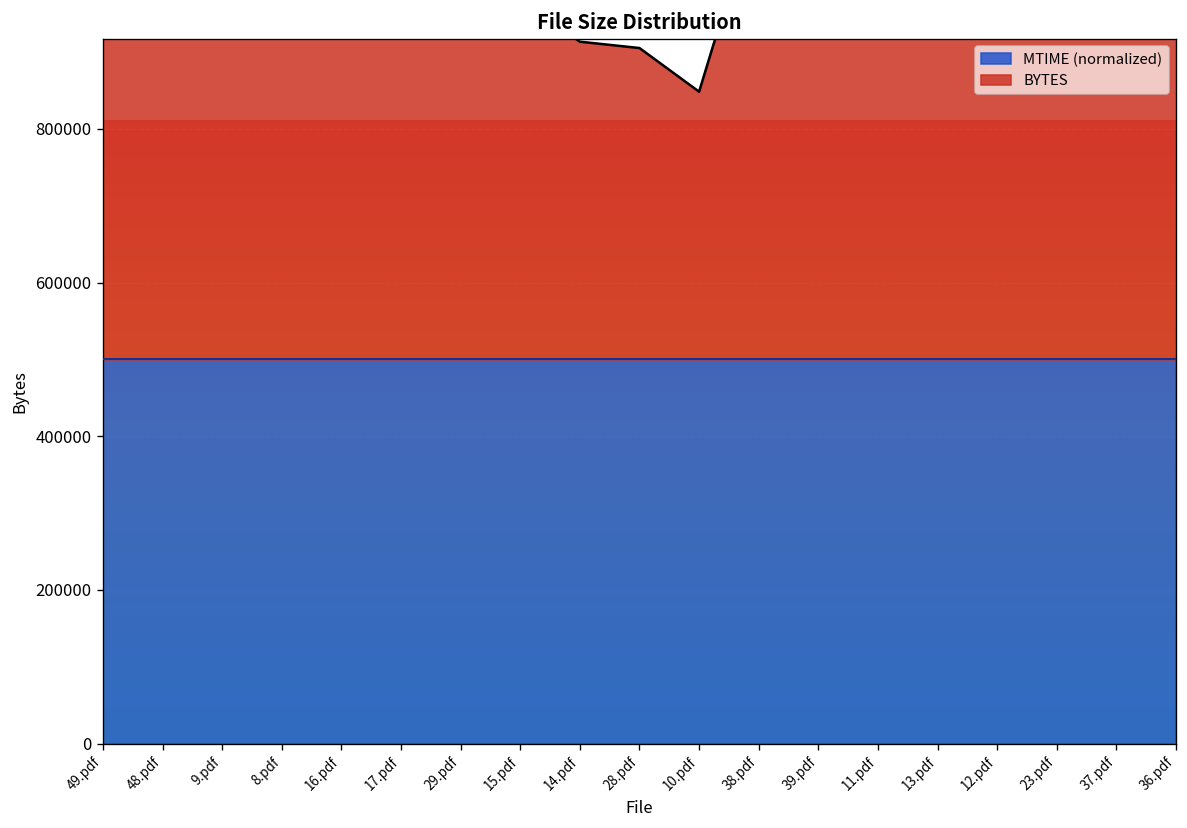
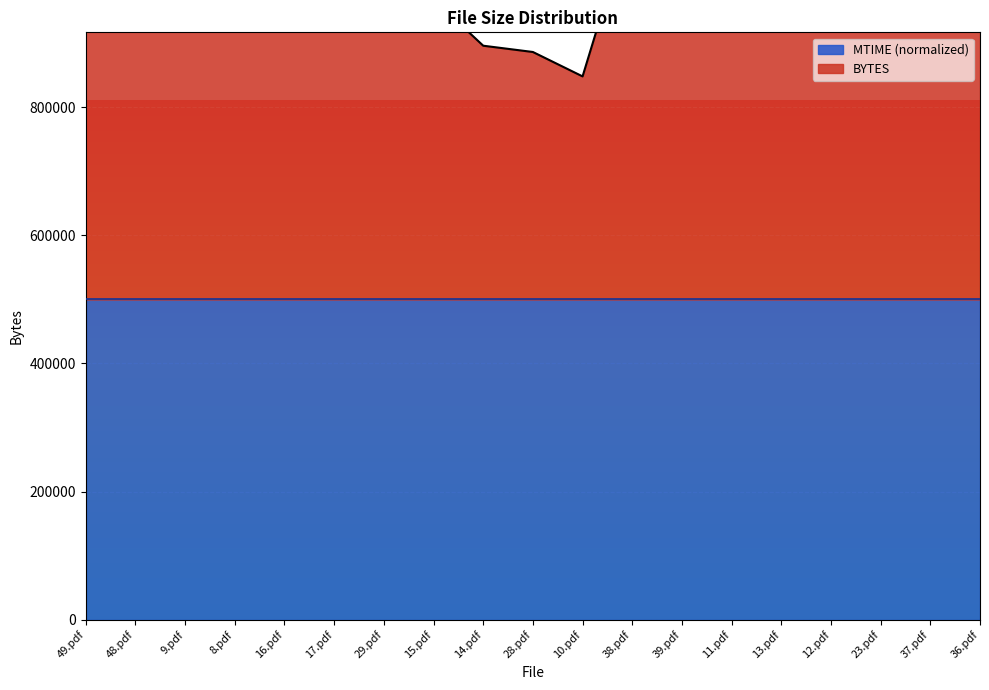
  {
    "BYTES": {
-     "14.pdf": 910000,
-     "28.pdf": 910000,
+     "14.pdf": 900000,
+     "28.pdf": 890000,
      "10.pdf": 850000
    },
    "MTIME (normalized)": {
      "49.pdf": 500000,
      "48.pdf": 500000,
      "9.pdf": 500000,
      "8.pdf": 500000,
      "16.pdf": 500000,
      "17.pdf": 500000,
      "29.pdf": 500000,
      "15.pdf": 500000,
      "14.pdf": 500000,
      "28.pdf": 500000,
      "10.pdf": 500000,
      "38.pdf": 500000,
      "39.pdf": 500000,
      "11.pdf": 500000,
      "13.pdf": 500000,
      "12.pdf": 500000,
      "23.pdf": 500000,
      "37.pdf": 500000,
      "36.pdf": 500000
    }
  }
